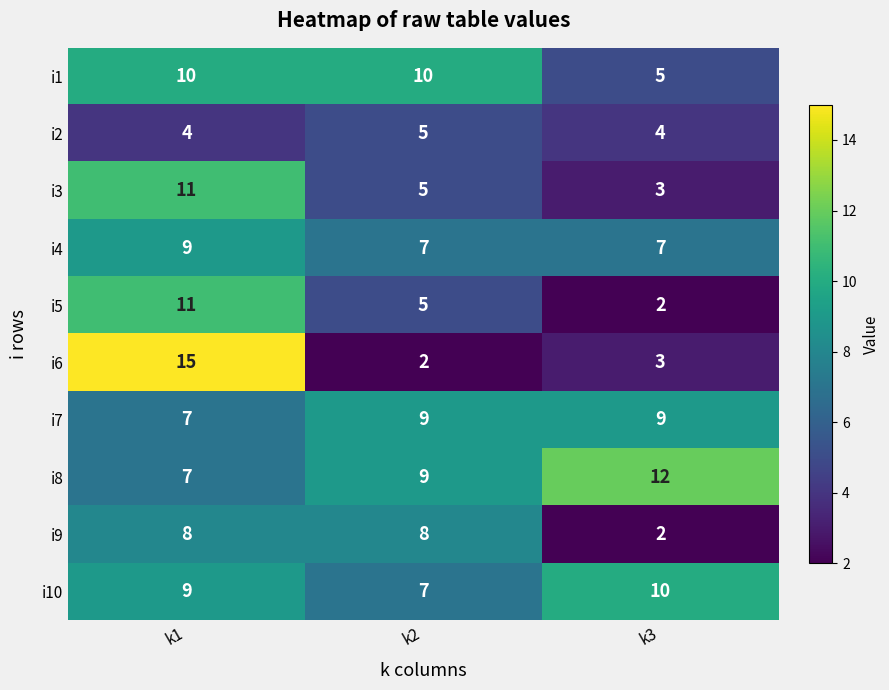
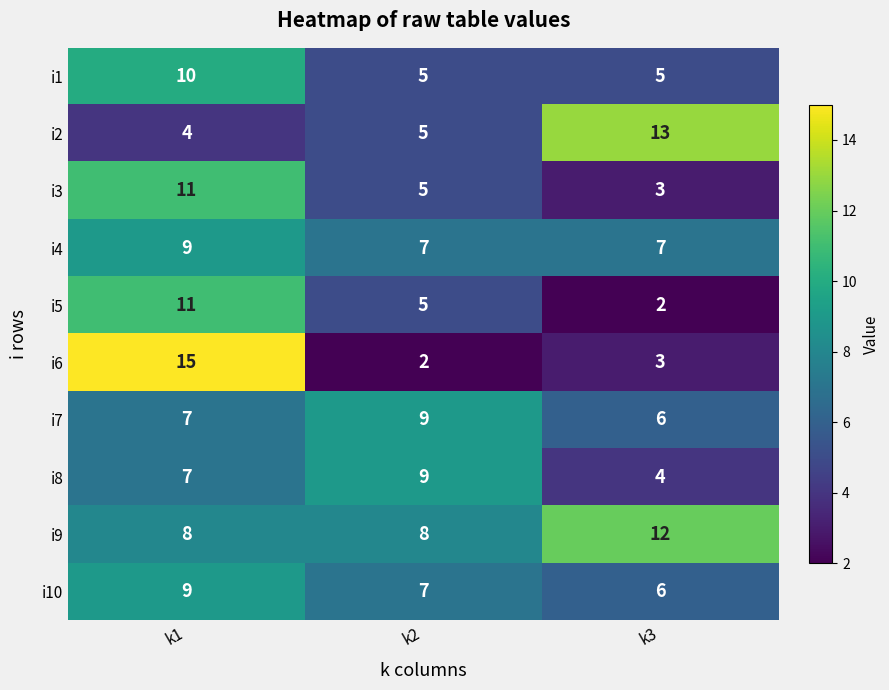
  {
    "i1": {
-     "k2": 10
+     "k2": 5
    },
    "i2": {
-     "k3": 4
+     "k3": 13
    },
    "i7": {
-     "k3": 9
+     "k3": 6
    },
    "i8": {
-     "k3": 12
+     "k3": 4
    },
    "i9": {
-     "k3": 2
+     "k3": 12
    },
    "i10": {
-     "k3": 10
+     "k3": 6
    }
  }
